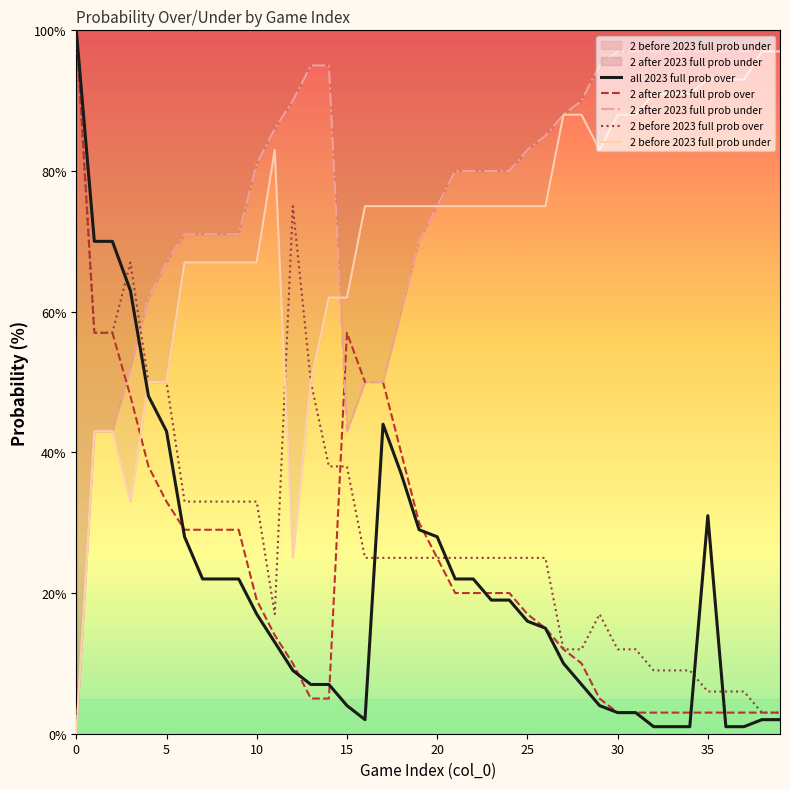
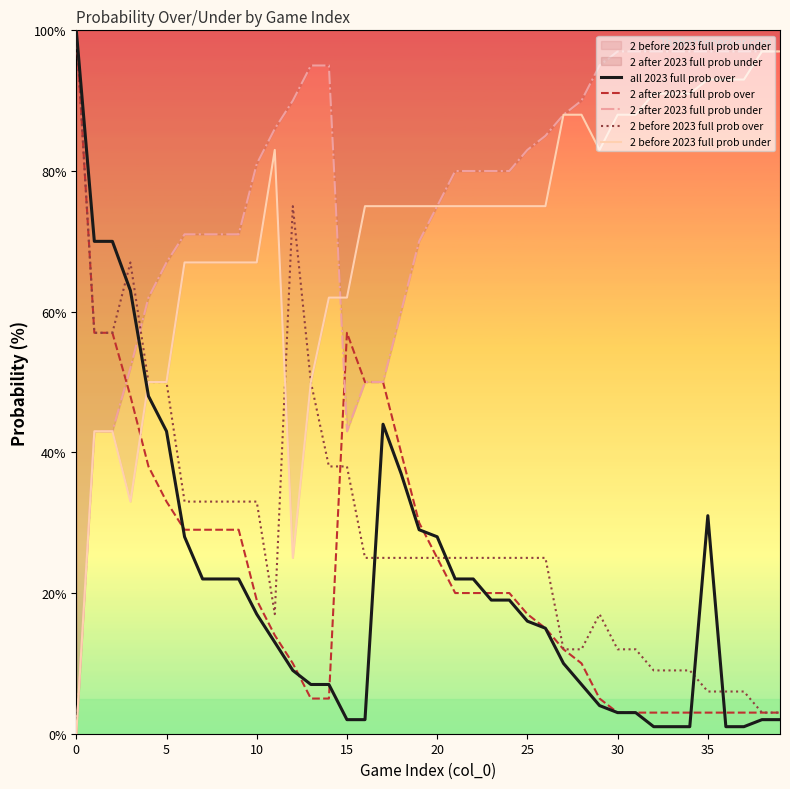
  {
    "all 2023 full prob over": {
      "5": "43%",
      "10": "17%",
-     "15": "4%",
+     "15": "2%",
      "20": "28%",
      "25": "16%",
      "35": "31%"
    }
  }
